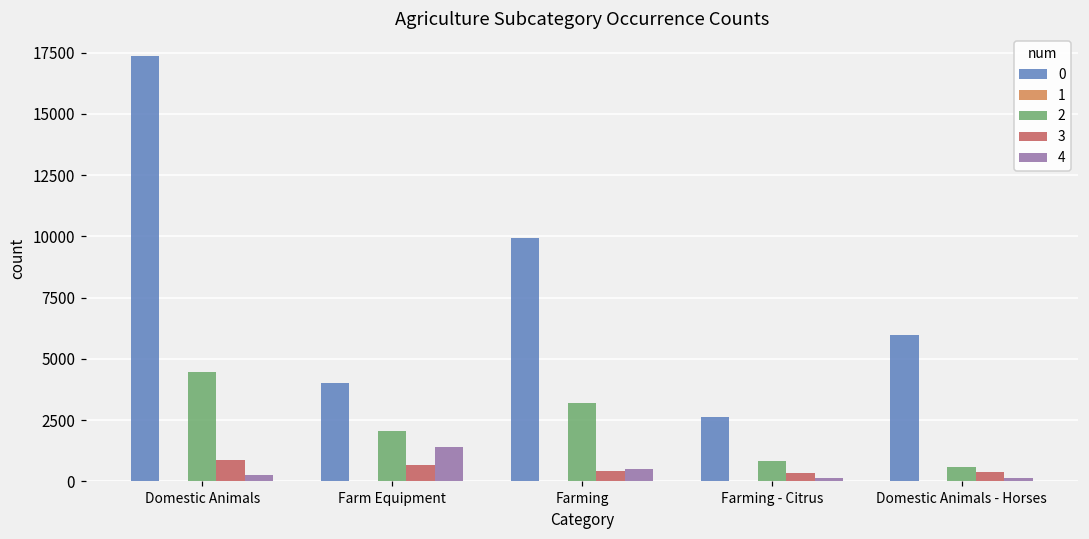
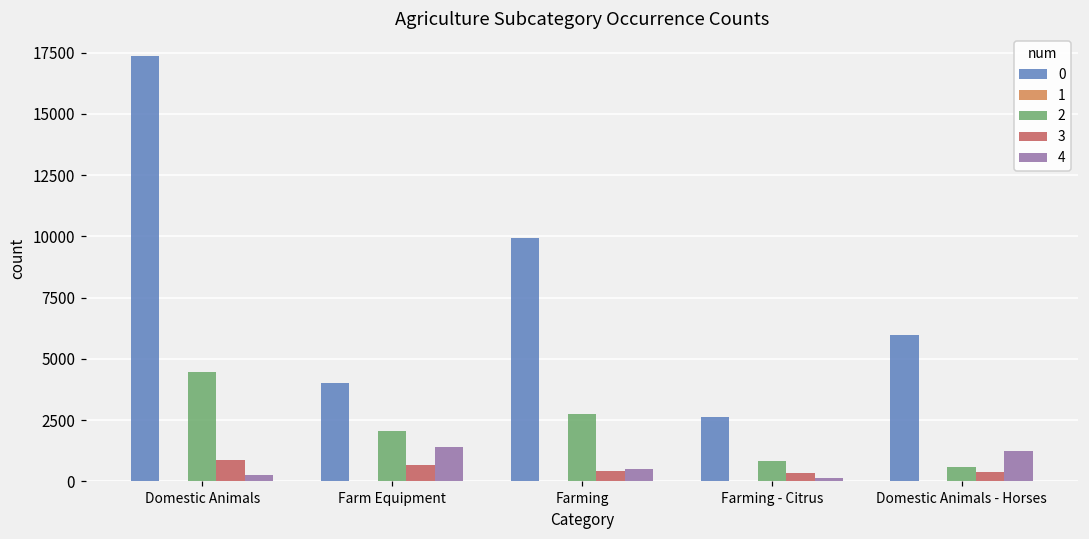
  {
    "0": {
      "Domestic Animals": 17400,
      "Farm Equipment": 4000,
      "Farming": 9900,
      "Farming - Citrus": 2600,
      "Domestic Animals - Horses": 6000
    },
    "2": {
      "Domestic Animals": 4500,
      "Farm Equipment": 2100,
-     "Farming": 3200,
+     "Farming": 2800,
      "Farming - Citrus": 800,
      "Domestic Animals - Horses": 600
    },
    "4": {
      "Domestic Animals": 300,
      "Farm Equipment": 1400,
      "Farming": 500,
      "Farming - Citrus": 100,
-     "Domestic Animals - Horses": 100
+     "Domestic Animals - Horses": 1300
    }
  }
